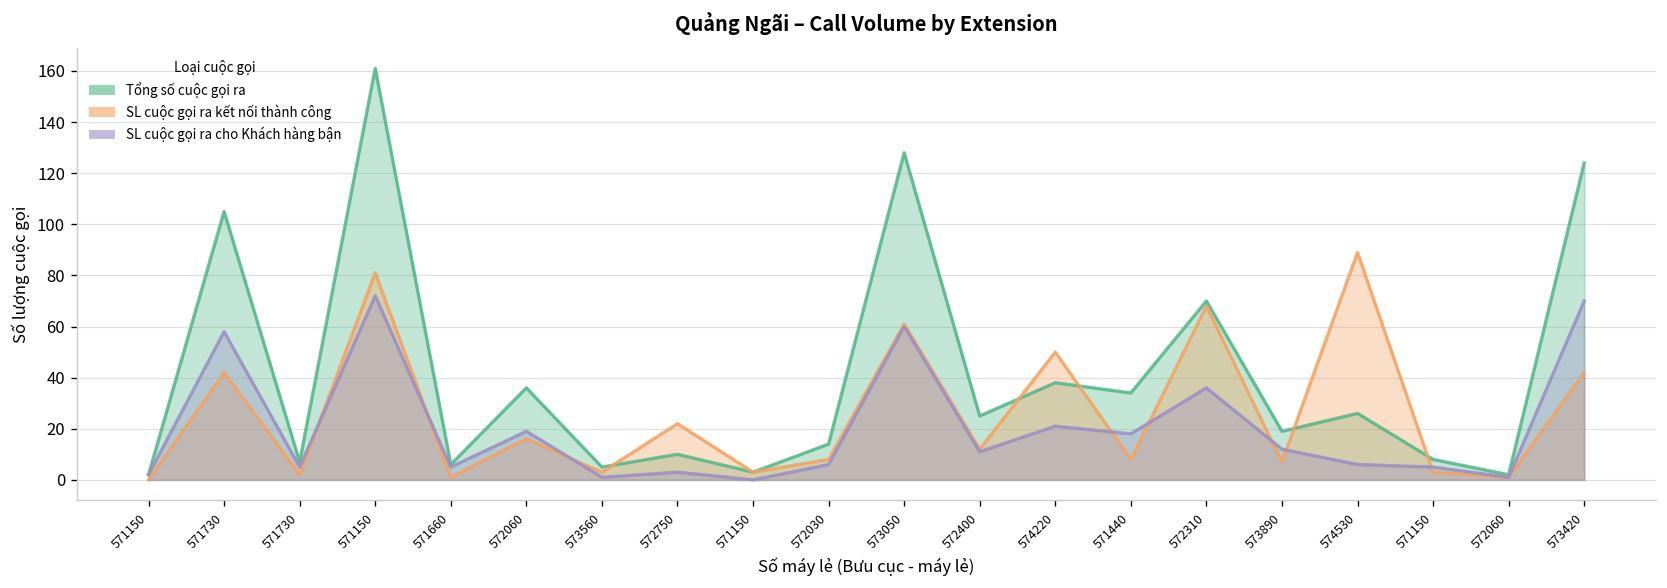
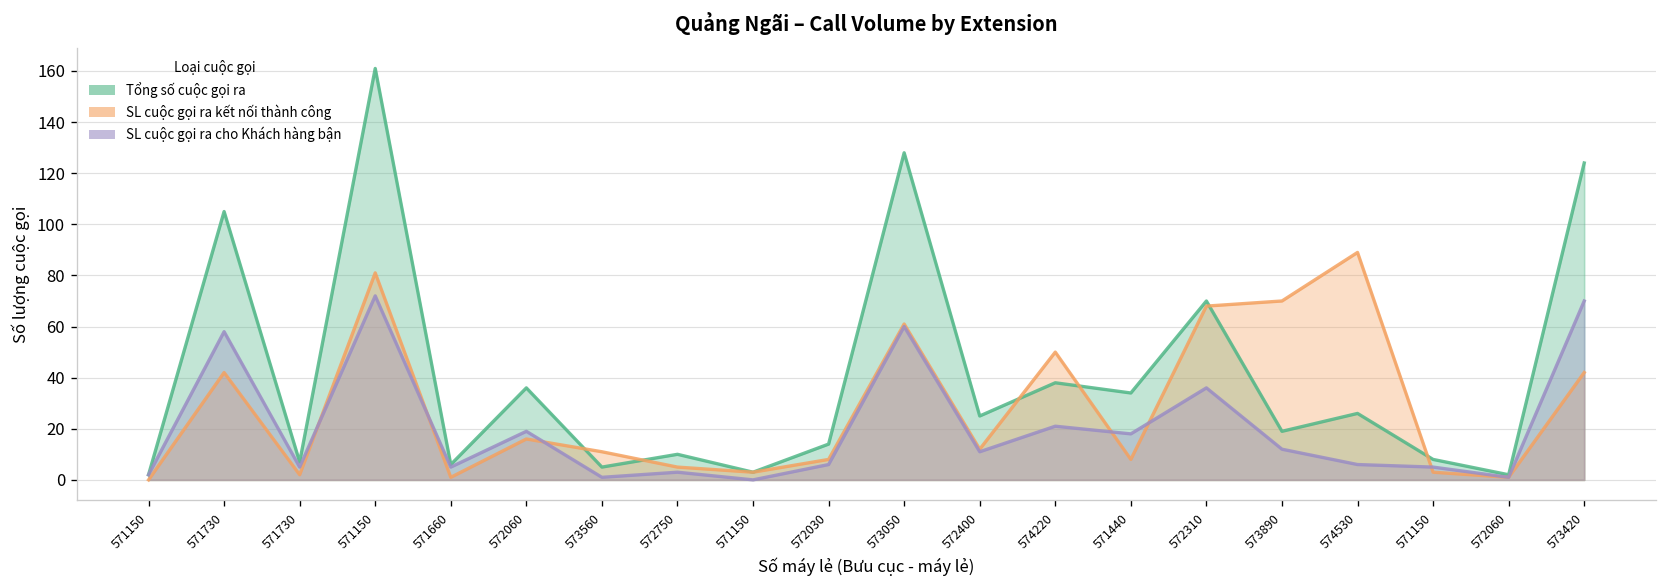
  {
    "SL cuộc gọi ra kết nối thành công": {
      "571660": 1,
-     "573560": 3,
-     "572750": 22,
+     "573560": 11,
+     "572750": 5,
      "572030": 8,
      "574220": 50,
      "571440": 8,
      "572310": 68,
-     "573890": 7,
+     "573890": 70,
      "574530": 89,
      "573420": 42
    }
  }
